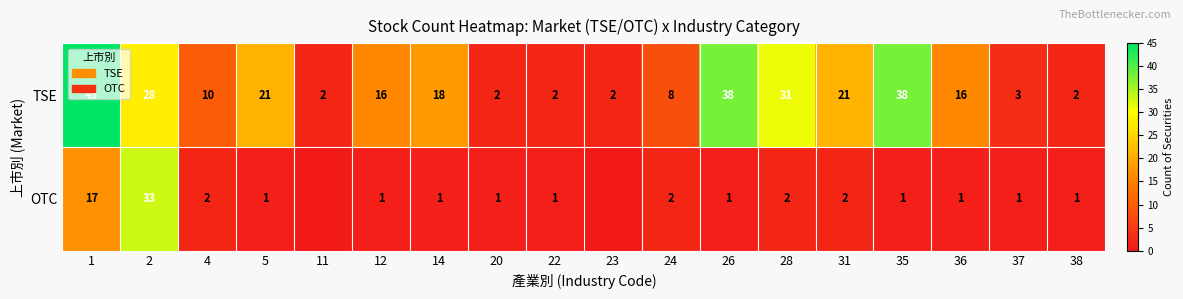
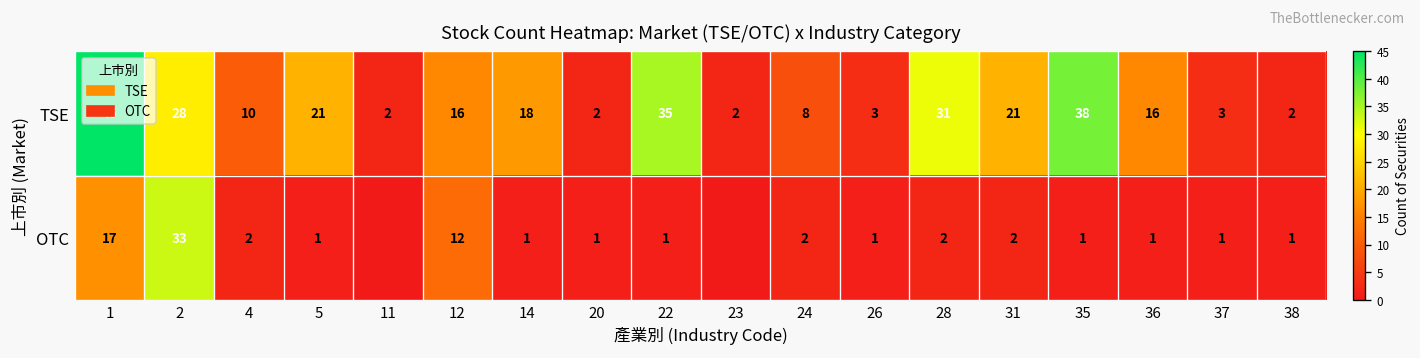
  {
    "TSE": {
      "2": 28,
      "4": 10,
      "5": 21,
      "11": 2,
      "12": 16,
      "14": 18,
      "20": 2,
-     "22": 2,
+     "22": 35,
      "23": 2,
      "24": 8,
-     "26": 38,
+     "26": 3,
      "28": 31,
      "31": 21,
      "35": 38,
      "36": 16,
      "37": 3,
      "38": 2
    },
    "OTC": {
      "1": 17,
      "2": 33,
      "4": 2,
      "5": 1,
-     "12": 1,
+     "12": 12,
      "14": 1,
      "20": 1,
      "22": 1,
      "24": 2,
      "26": 1,
      "28": 2,
      "31": 2,
      "35": 1,
      "36": 1,
      "37": 1,
      "38": 1
    }
  }
